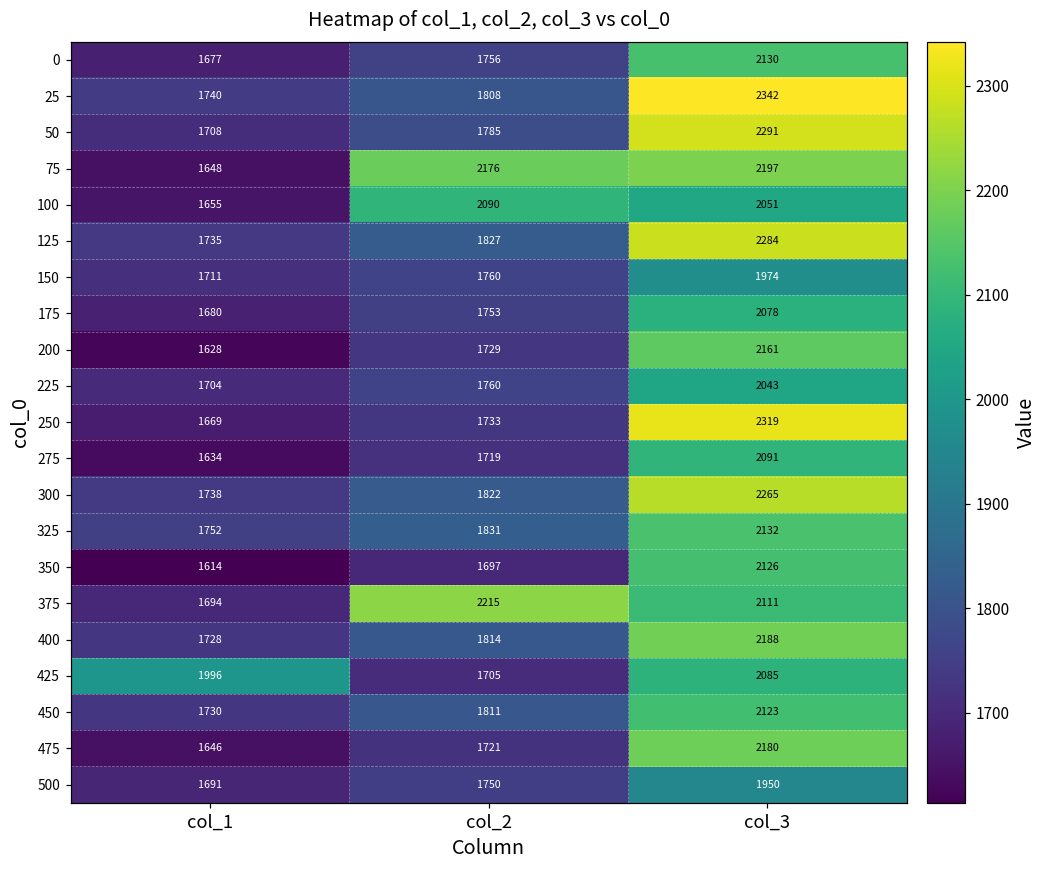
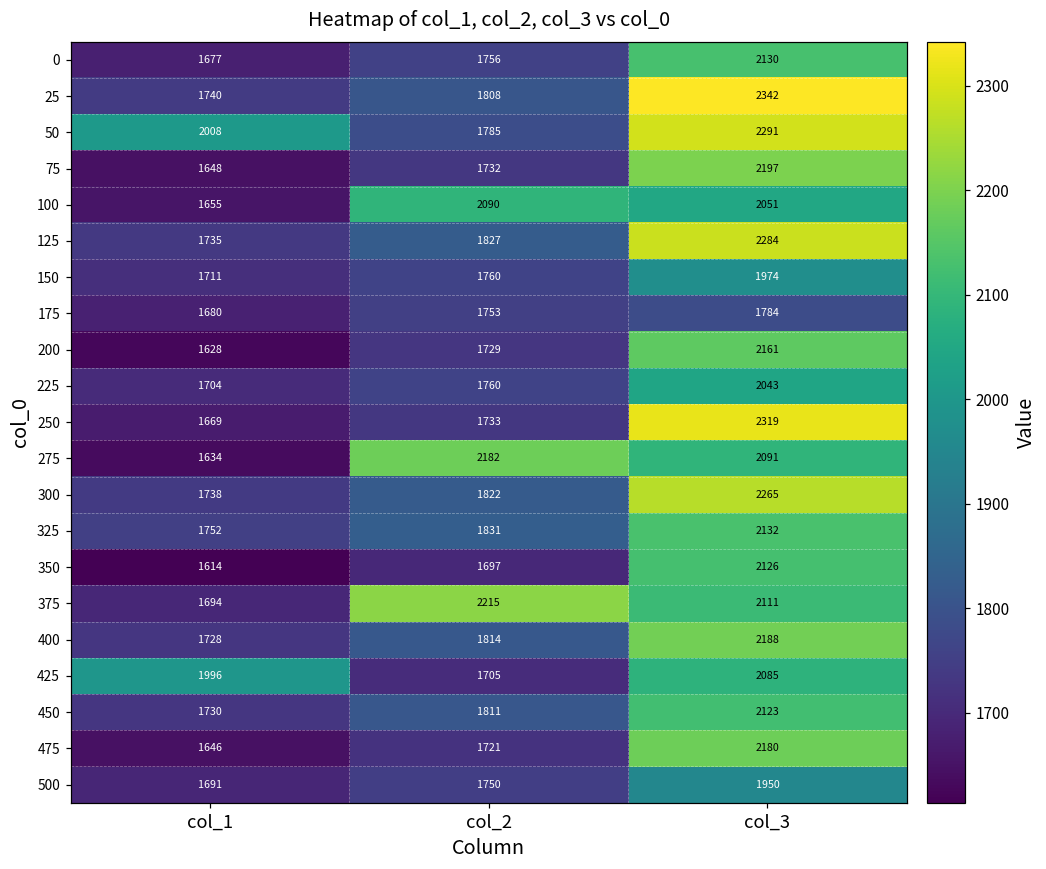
  {
    "0": {
      "col_1": 1677,
      "col_2": 1756,
      "col_3": 2130
    },
    "25": {
      "col_1": 1740,
      "col_2": 1808,
      "col_3": 2342
    },
    "50": {
-     "col_1": 1708,
+     "col_1": 2008,
      "col_2": 1785,
      "col_3": 2291
    },
    "75": {
      "col_1": 1648,
-     "col_2": 2176,
+     "col_2": 1732,
      "col_3": 2197
    },
    "100": {
      "col_1": 1655,
      "col_2": 2090,
      "col_3": 2051
    },
    "125": {
      "col_1": 1735,
      "col_2": 1827,
      "col_3": 2284
    },
    "150": {
      "col_1": 1711,
      "col_2": 1760,
      "col_3": 1974
    },
    "175": {
      "col_1": 1680,
      "col_2": 1753,
-     "col_3": 2078
+     "col_3": 1784
    },
    "200": {
      "col_1": 1628,
      "col_2": 1729,
      "col_3": 2161
    },
    "225": {
      "col_1": 1704,
      "col_2": 1760,
      "col_3": 2043
    },
    "250": {
      "col_1": 1669,
      "col_2": 1733,
      "col_3": 2319
    },
    "275": {
      "col_1": 1634,
-     "col_2": 1719,
+     "col_2": 2182,
      "col_3": 2091
    },
    "300": {
      "col_1": 1738,
      "col_2": 1822,
      "col_3": 2265
    },
    "325": {
      "col_1": 1752,
      "col_2": 1831,
      "col_3": 2132
    },
    "350": {
      "col_1": 1614,
      "col_2": 1697,
      "col_3": 2126
    },
    "375": {
      "col_1": 1694,
      "col_2": 2215,
      "col_3": 2111
    },
    "400": {
      "col_1": 1728,
      "col_2": 1814,
      "col_3": 2188
    },
    "425": {
      "col_1": 1996,
      "col_2": 1705,
      "col_3": 2085
    },
    "450": {
      "col_1": 1730,
      "col_2": 1811,
      "col_3": 2123
    },
    "475": {
      "col_1": 1646,
      "col_2": 1721,
      "col_3": 2180
    },
    "500": {
      "col_1": 1691,
      "col_2": 1750,
      "col_3": 1950
    }
  }
